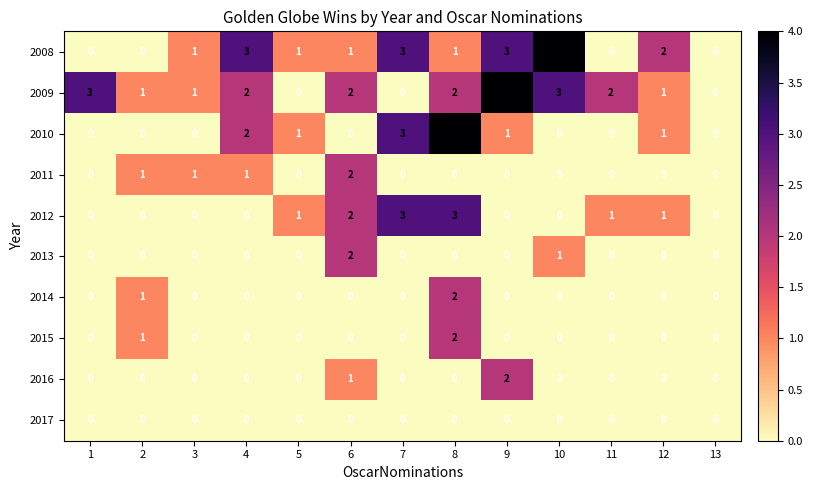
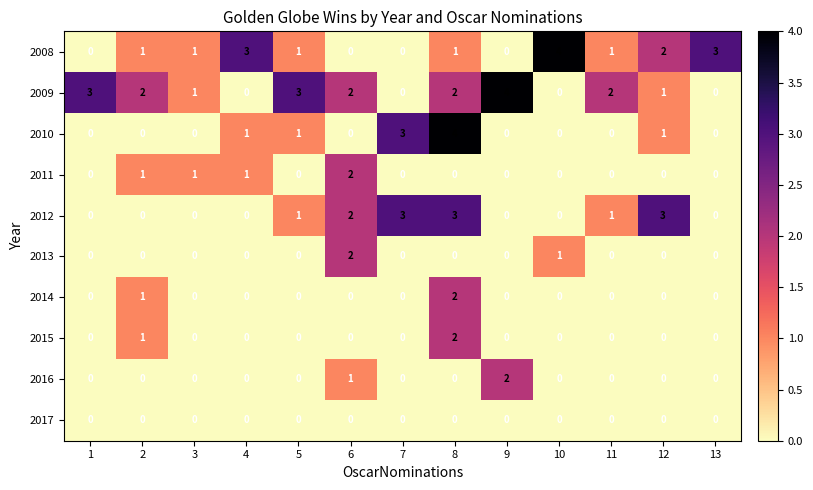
  {
    "2008": {
      "1": 0,
-     "2": 0,
+     "2": 1,
      "3": 1,
      "4": 3,
      "5": 1,
-     "6": 1,
-     "7": 3,
+     "6": 0,
+     "7": 0,
      "8": 1,
-     "9": 3,
-     "11": 0,
+     "9": 0,
+     "11": 1,
      "12": 2,
-     "13": 0
+     "13": 3
    },
    "2009": {
      "1": 3,
-     "2": 1,
+     "2": 2,
      "3": 1,
-     "4": 2,
-     "5": 0,
+     "4": 0,
+     "5": 3,
      "6": 2,
      "7": 0,
      "8": 2,
-     "10": 3,
+     "10": 0,
      "11": 2,
      "12": 1,
      "13": 0
    },
    "2010": {
      "1": 0,
      "2": 0,
      "3": 0,
-     "4": 2,
+     "4": 1,
      "5": 1,
      "6": 0,
      "7": 3,
-     "9": 1,
+     "9": 0,
      "10": 0,
      "11": 0,
      "12": 1,
      "13": 0
    },
    "2011": {
      "1": 0,
      "2": 1,
      "3": 1,
      "4": 1,
      "5": 0,
      "6": 2,
      "7": 0,
      "8": 0,
      "9": 0,
      "10": 0,
      "11": 0,
      "12": 0,
      "13": 0
    },
    "2012": {
      "1": 0,
      "2": 0,
      "3": 0,
      "4": 0,
      "5": 1,
      "6": 2,
      "7": 3,
      "8": 3,
      "9": 0,
      "10": 0,
      "11": 1,
-     "12": 1,
+     "12": 3,
      "13": 0
    },
    "2013": {
      "1": 0,
      "2": 0,
      "3": 0,
      "4": 0,
      "5": 0,
      "6": 2,
      "7": 0,
      "8": 0,
      "9": 0,
      "10": 1,
      "11": 0,
      "12": 0,
      "13": 0
    },
    "2014": {
      "1": 0,
      "2": 1,
      "3": 0,
      "4": 0,
      "5": 0,
      "6": 0,
      "7": 0,
      "8": 2,
      "9": 0,
      "10": 0,
      "11": 0,
      "12": 0,
      "13": 0
    },
    "2015": {
      "1": 0,
      "2": 1,
      "3": 0,
      "4": 0,
      "5": 0,
      "6": 0,
      "7": 0,
      "8": 2,
      "9": 0,
      "10": 0,
      "11": 0,
      "12": 0,
      "13": 0
    },
    "2016": {
      "1": 0,
      "2": 0,
      "3": 0,
      "4": 0,
      "5": 0,
      "6": 1,
      "7": 0,
      "8": 0,
      "9": 2,
      "10": 0,
      "11": 0,
      "12": 0,
      "13": 0
    },
    "2017": {
      "1": 0,
      "2": 0,
      "3": 0,
      "4": 0,
      "5": 0,
      "6": 0,
      "7": 0,
      "8": 0,
      "9": 0,
      "10": 0,
      "11": 0,
      "12": 0,
      "13": 0
    }
  }
